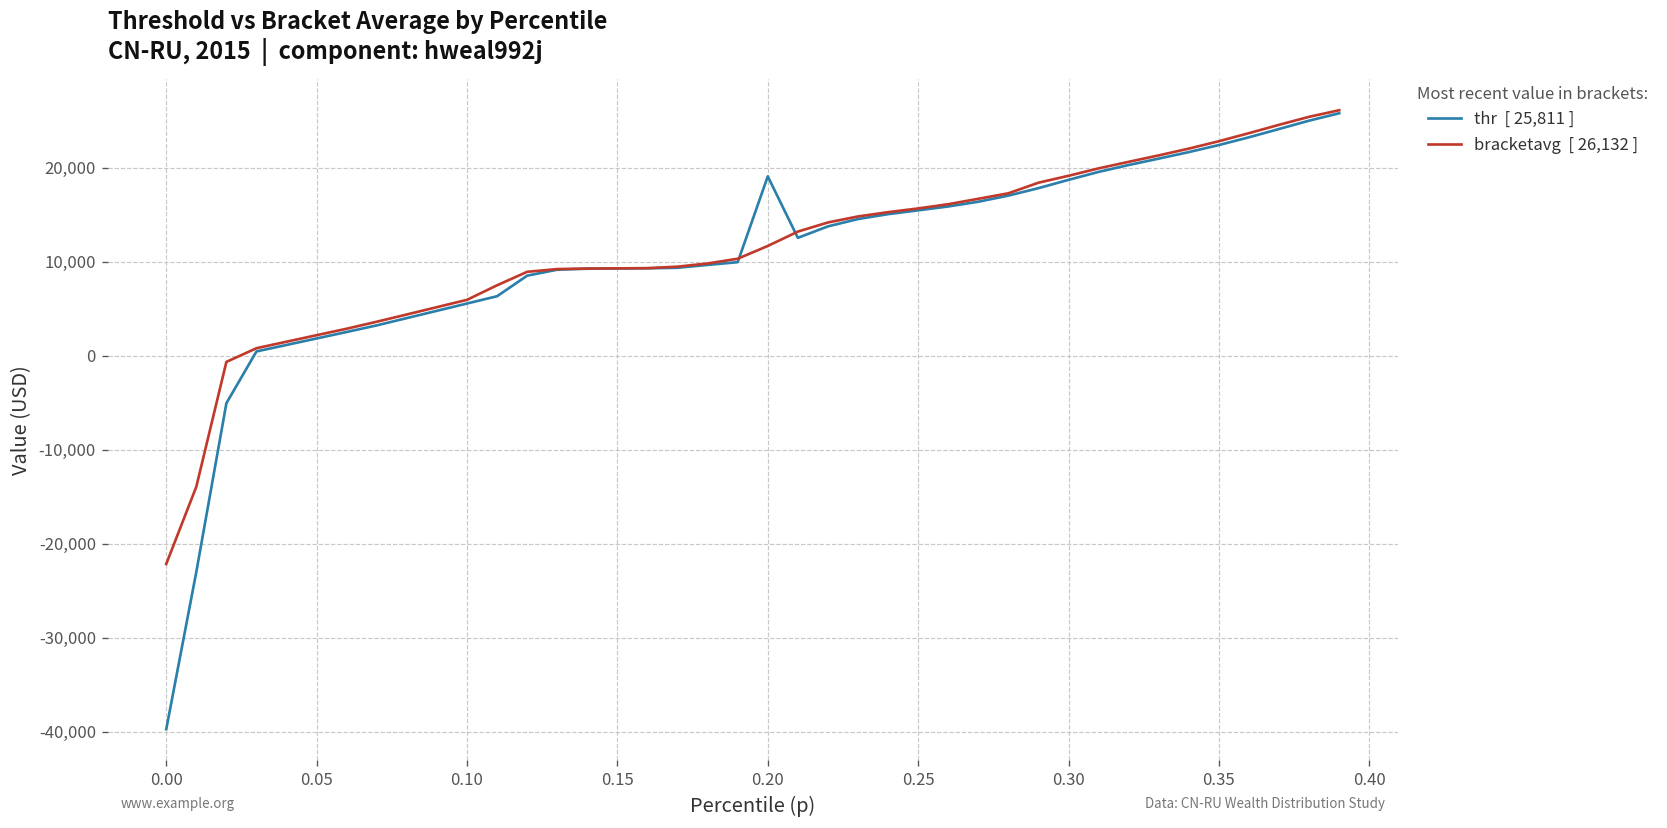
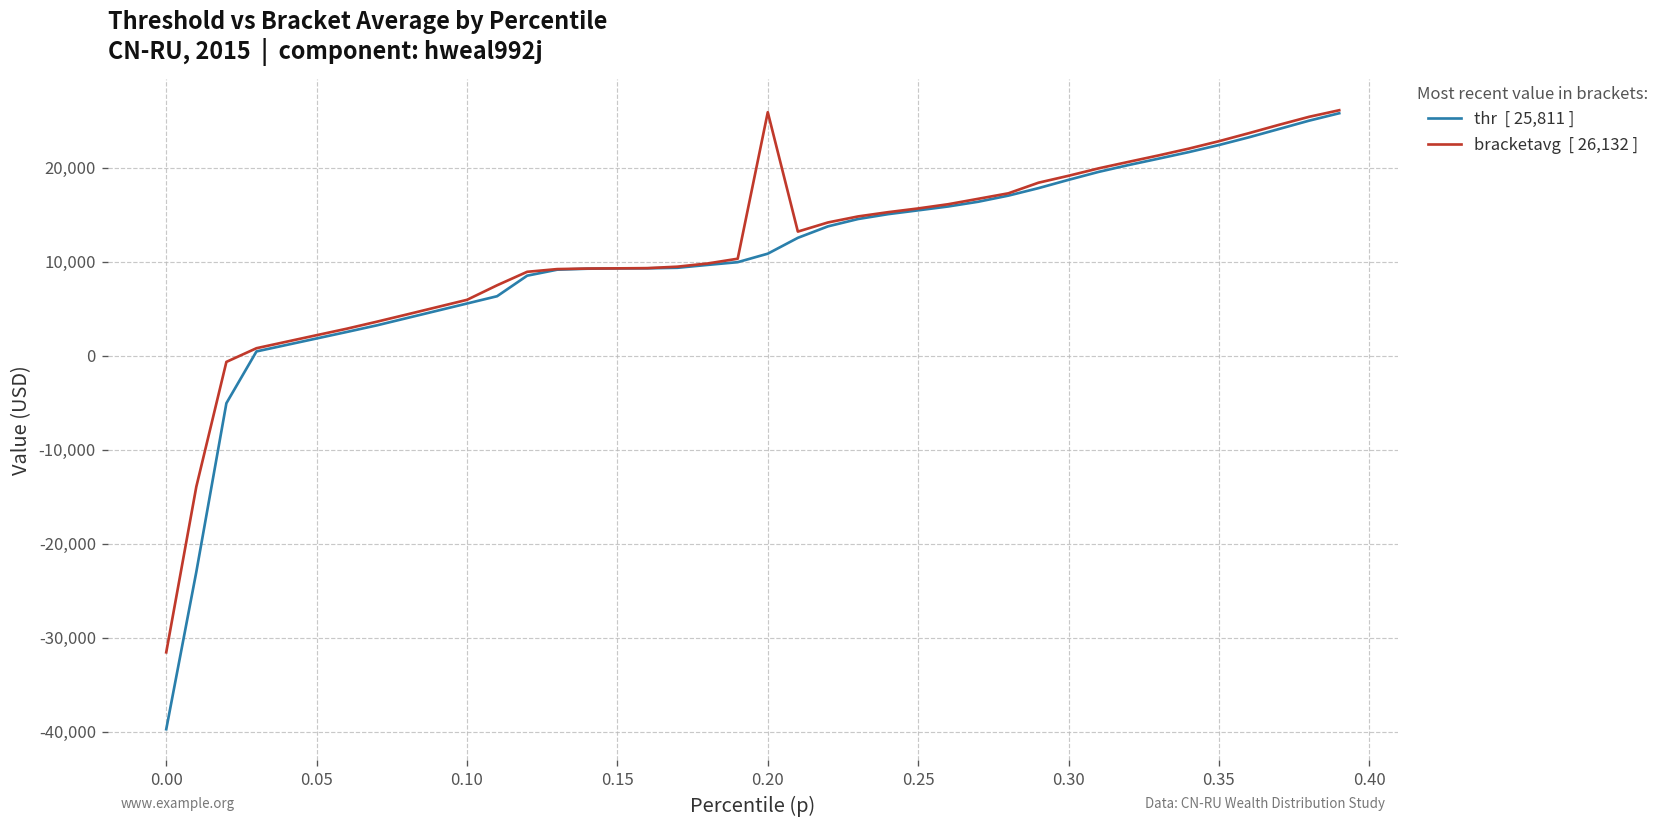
  {
    "thr [ 25,811 ]": {
      "0.00": "-40,000",
      "0.05": "2,000",
      "0.10": "6,000",
-     "0.20": "19,000",
+     "0.20": "11,000",
      "0.30": "19,000",
      "0.35": "22,000"
    },
    "bracketavg [ 26,132 ]": {
-     "0.00": "-22,000",
+     "0.00": "-32,000",
      "0.05": "2,000",
      "0.10": "6,000",
-     "0.20": "12,000",
+     "0.20": "26,000",
      "0.30": "19,000",
      "0.35": "23,000"
    }
  }
